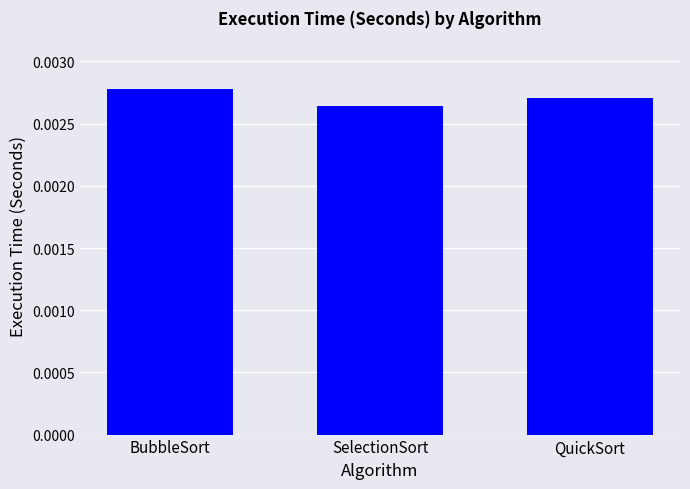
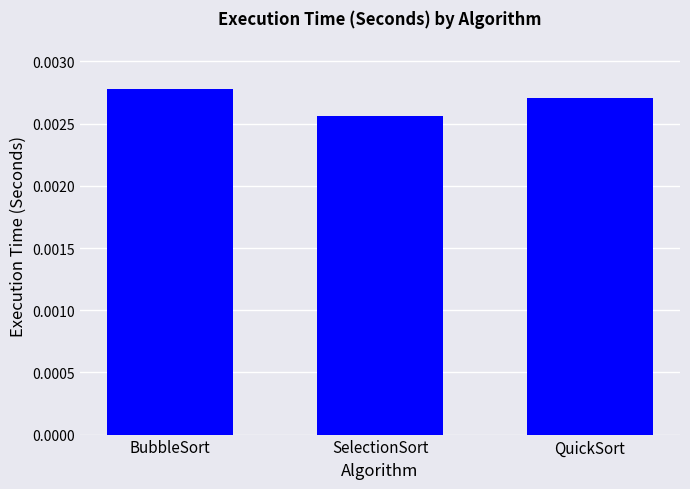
  {
    "BubbleSort": 0.00278,
-   "SelectionSort": 0.00264,
+   "SelectionSort": 0.00256,
    "QuickSort": 0.00271
  }
